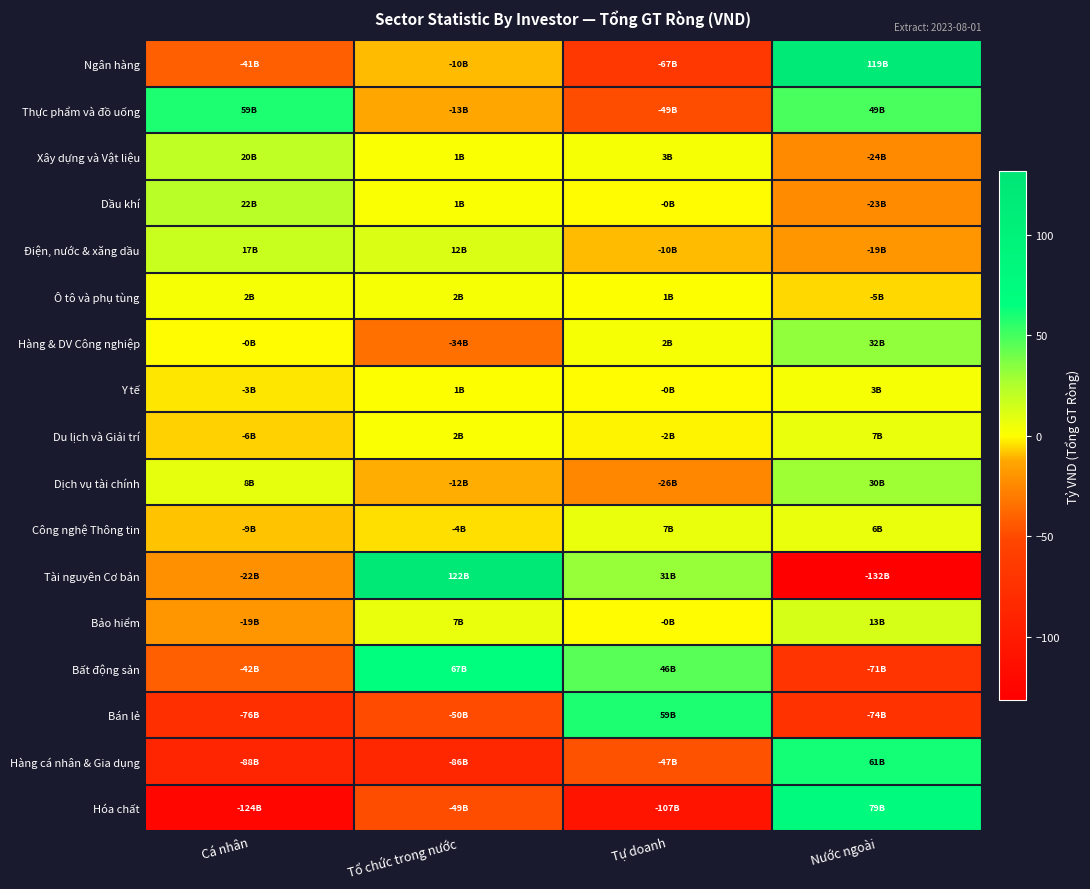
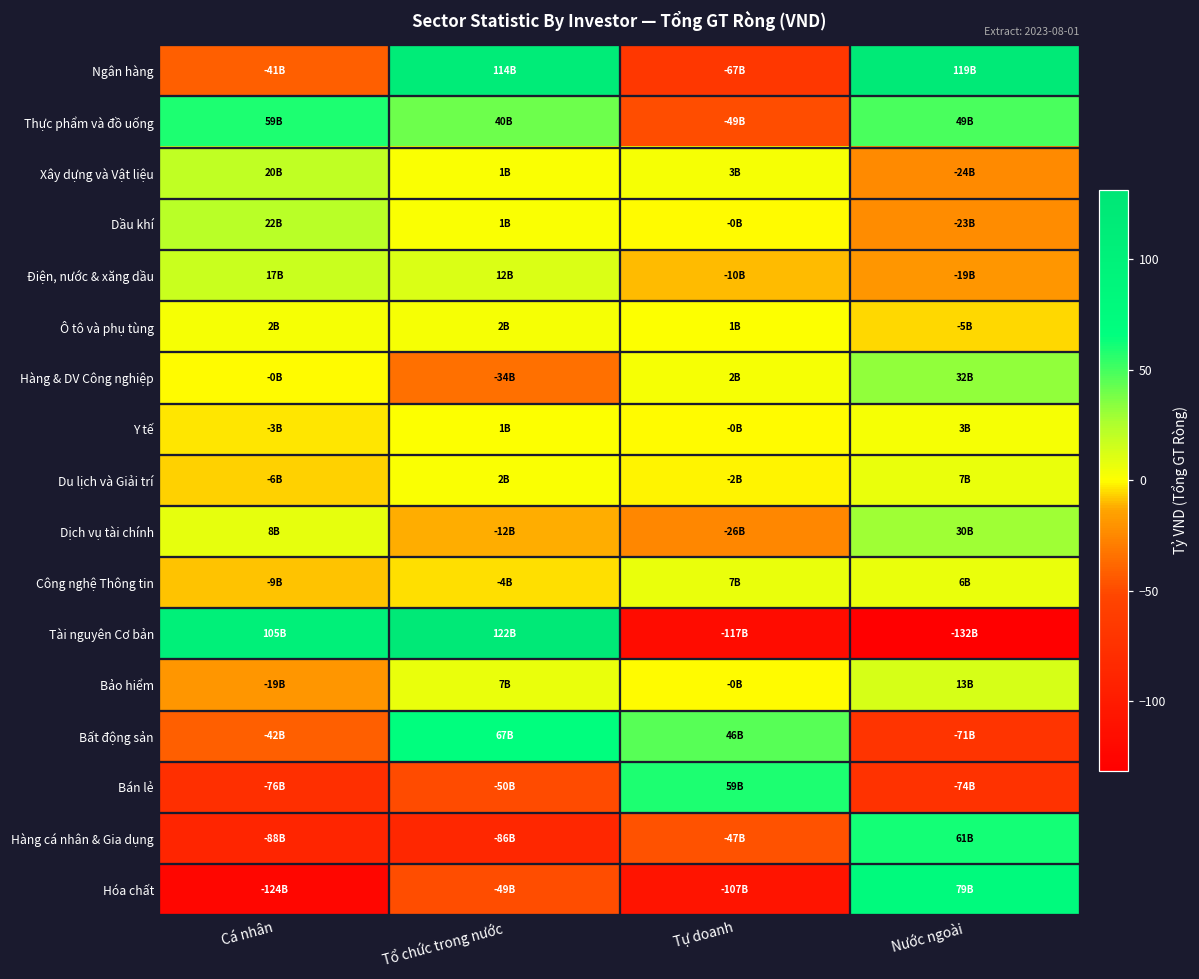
  {
    "Ngân hàng": {
      "Cá nhân": "-41B",
-     "Tổ chức trong nước": "-10B",
+     "Tổ chức trong nước": "114B",
      "Tự doanh": "-67B",
      "Nước ngoài": "119B"
    },
    "Thực phẩm và đồ uống": {
      "Cá nhân": "59B",
-     "Tổ chức trong nước": "-13B",
+     "Tổ chức trong nước": "40B",
      "Tự doanh": "-49B",
      "Nước ngoài": "49B"
    },
    "Xây dựng và Vật liệu": {
      "Cá nhân": "20B",
      "Tổ chức trong nước": "1B",
      "Tự doanh": "3B",
      "Nước ngoài": "-24B"
    },
    "Dầu khí": {
      "Cá nhân": "22B",
      "Tổ chức trong nước": "1B",
      "Tự doanh": "-0B",
      "Nước ngoài": "-23B"
    },
    "Điện, nước & xăng dầu": {
      "Cá nhân": "17B",
      "Tổ chức trong nước": "12B",
      "Tự doanh": "-10B",
      "Nước ngoài": "-19B"
    },
    "Ô tô và phụ tùng": {
      "Cá nhân": "2B",
      "Tổ chức trong nước": "2B",
      "Tự doanh": "1B",
      "Nước ngoài": "-5B"
    },
    "Hàng & DV Công nghiệp": {
      "Cá nhân": "-0B",
      "Tổ chức trong nước": "-34B",
      "Tự doanh": "2B",
      "Nước ngoài": "32B"
    },
    "Y tế": {
      "Cá nhân": "-3B",
      "Tổ chức trong nước": "1B",
      "Tự doanh": "-0B",
      "Nước ngoài": "3B"
    },
    "Du lịch và Giải trí": {
      "Cá nhân": "-6B",
      "Tổ chức trong nước": "2B",
      "Tự doanh": "-2B",
      "Nước ngoài": "7B"
    },
    "Dịch vụ tài chính": {
      "Cá nhân": "8B",
      "Tổ chức trong nước": "-12B",
      "Tự doanh": "-26B",
      "Nước ngoài": "30B"
    },
    "Công nghệ Thông tin": {
      "Cá nhân": "-9B",
      "Tổ chức trong nước": "-4B",
      "Tự doanh": "7B",
      "Nước ngoài": "6B"
    },
    "Tài nguyên Cơ bản": {
-     "Cá nhân": "-22B",
+     "Cá nhân": "105B",
      "Tổ chức trong nước": "122B",
-     "Tự doanh": "31B",
+     "Tự doanh": "-117B",
      "Nước ngoài": "-132B"
    },
    "Bảo hiểm": {
      "Cá nhân": "-19B",
      "Tổ chức trong nước": "7B",
      "Tự doanh": "-0B",
      "Nước ngoài": "13B"
    },
    "Bất động sản": {
      "Cá nhân": "-42B",
      "Tổ chức trong nước": "67B",
      "Tự doanh": "46B",
      "Nước ngoài": "-71B"
    },
    "Bán lẻ": {
      "Cá nhân": "-76B",
      "Tổ chức trong nước": "-50B",
      "Tự doanh": "59B",
      "Nước ngoài": "-74B"
    },
    "Hàng cá nhân & Gia dụng": {
      "Cá nhân": "-88B",
      "Tổ chức trong nước": "-86B",
      "Tự doanh": "-47B",
      "Nước ngoài": "61B"
    },
    "Hóa chất": {
      "Cá nhân": "-124B",
      "Tổ chức trong nước": "-49B",
      "Tự doanh": "-107B",
      "Nước ngoài": "79B"
    }
  }
